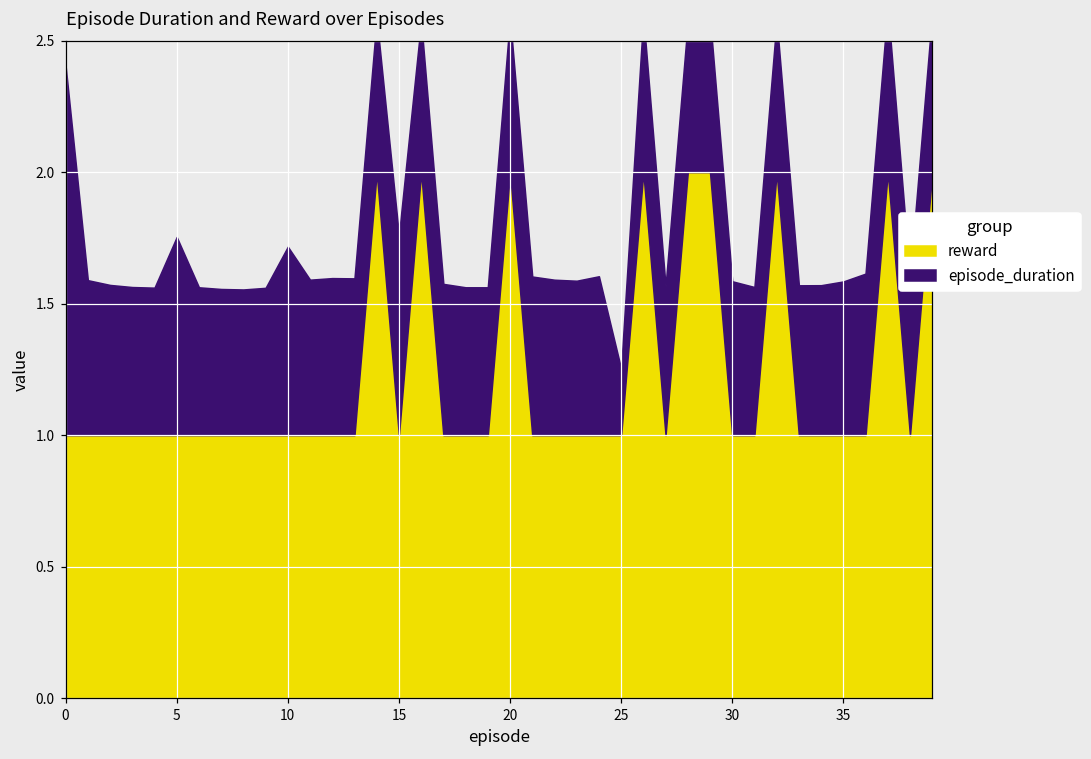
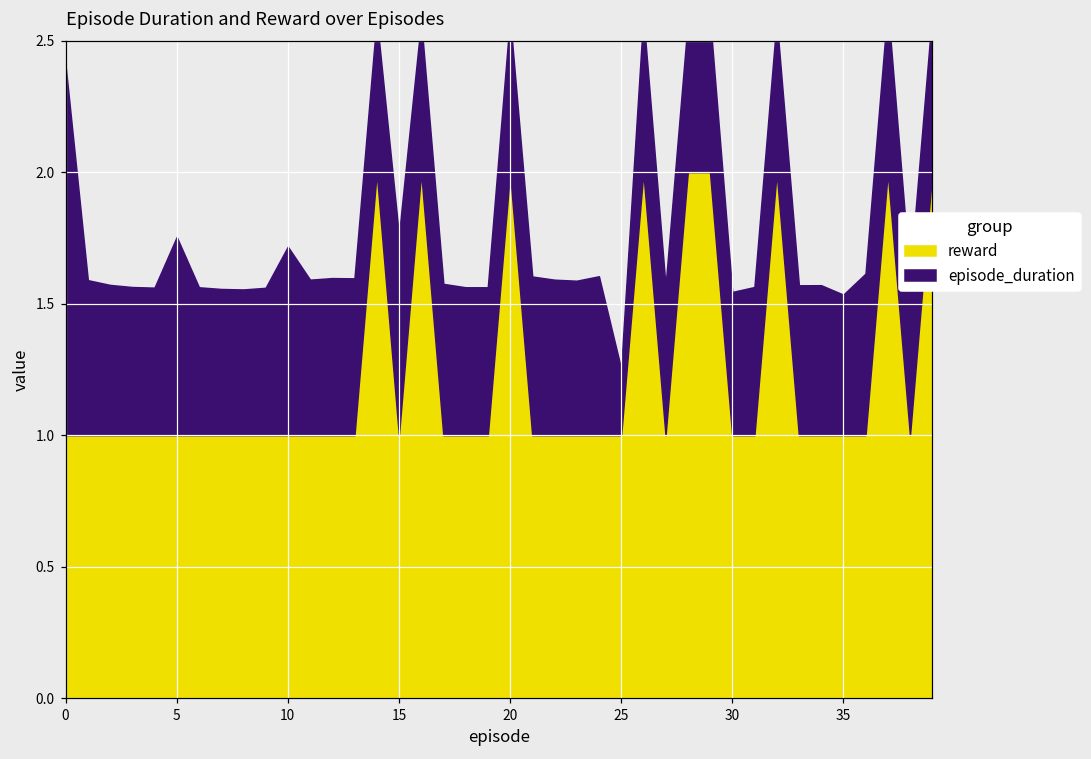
  {
    "episode_duration": {
      "0": 1.40,
      "5": 0.75,
      "10": 0.72,
      "15": 0.76,
      "25": 0.25,
-     "30": 0.59,
-     "35": 0.58
+     "30": 0.54,
+     "35": 0.53
    }
  }
